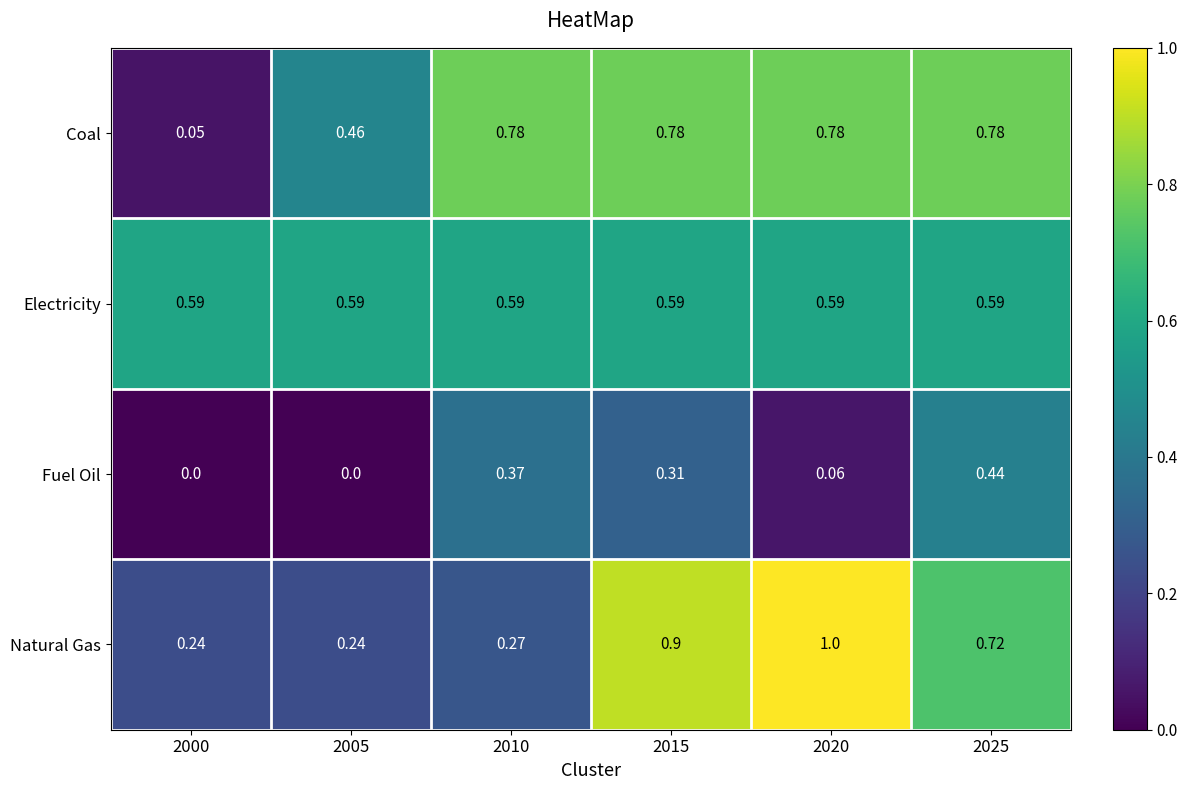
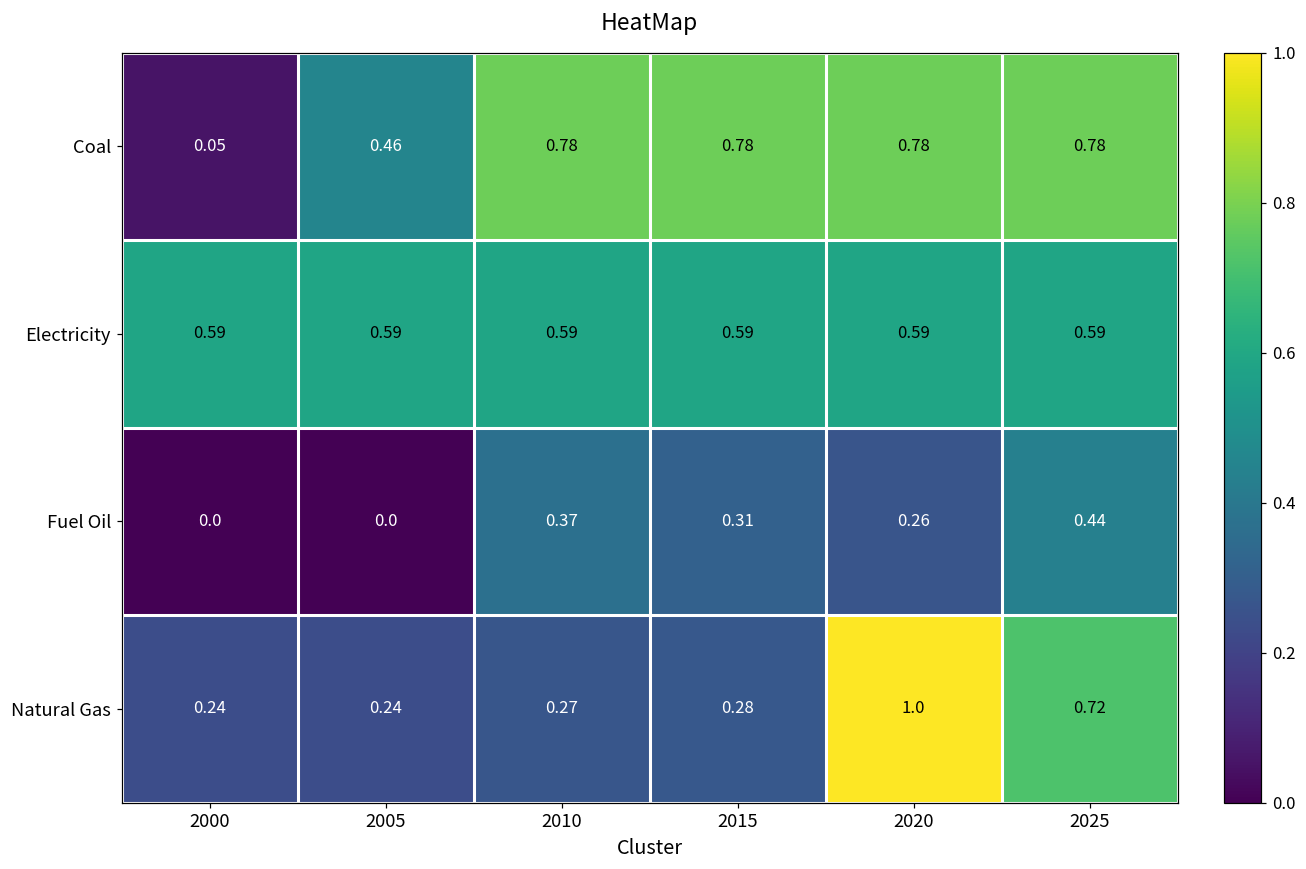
  {
    "Coal": {
      "2000": 0.05,
      "2005": 0.46,
      "2010": 0.78,
      "2015": 0.78,
      "2020": 0.78,
      "2025": 0.78
    },
    "Electricity": {
      "2000": 0.59,
      "2005": 0.59,
      "2010": 0.59,
      "2015": 0.59,
      "2020": 0.59,
      "2025": 0.59
    },
    "Fuel Oil": {
      "2000": 0.0,
      "2005": 0.0,
      "2010": 0.37,
      "2015": 0.31,
-     "2020": 0.06,
+     "2020": 0.26,
      "2025": 0.44
    },
    "Natural Gas": {
      "2000": 0.24,
      "2005": 0.24,
      "2010": 0.27,
-     "2015": 0.9,
+     "2015": 0.28,
      "2020": 1.0,
      "2025": 0.72
    }
  }
